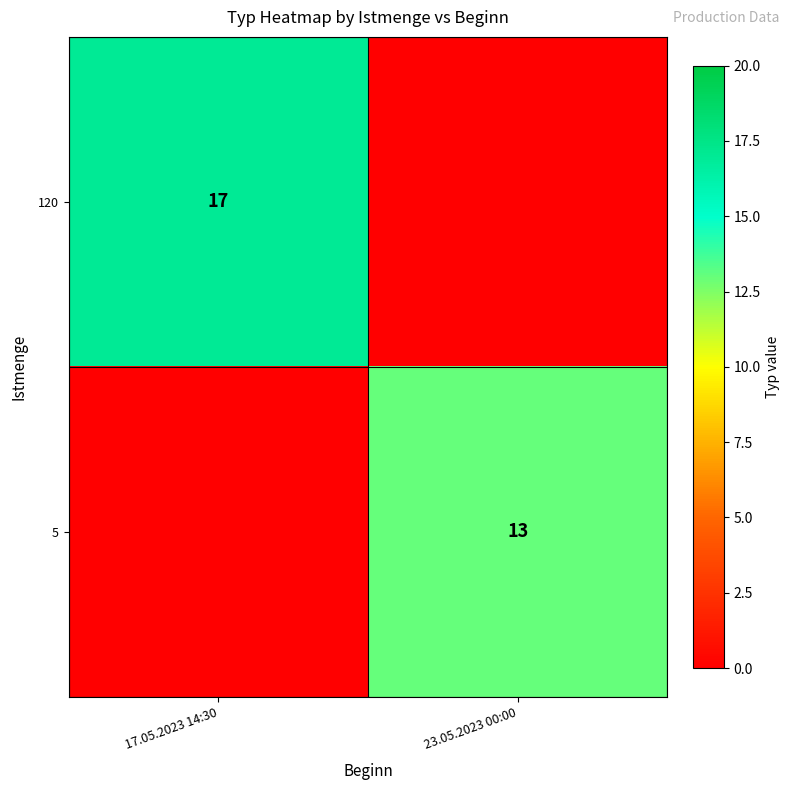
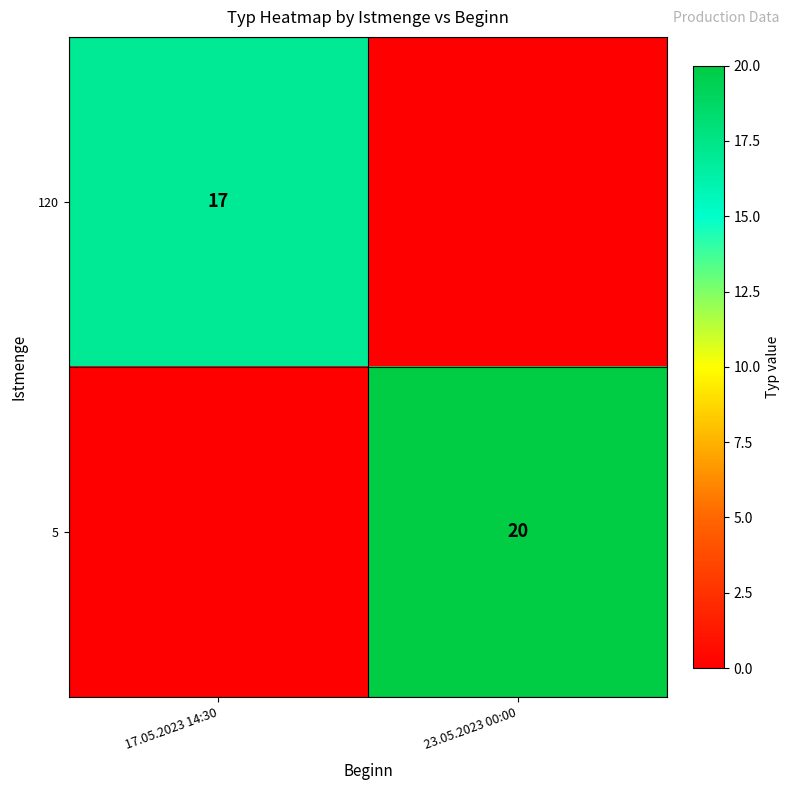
  {
    "120": {
      "17.05.2023 14:30": 17
    },
    "5": {
-     "23.05.2023 00:00": 13
+     "23.05.2023 00:00": 20
    }
  }
